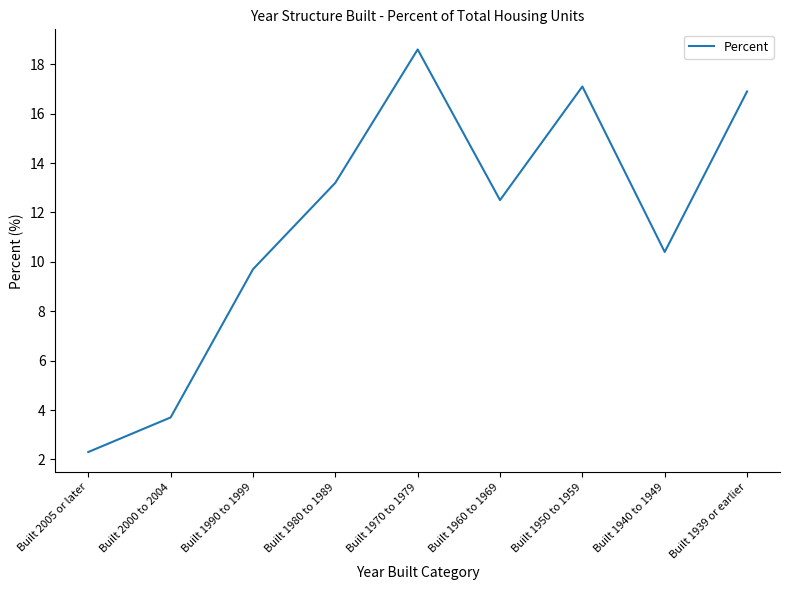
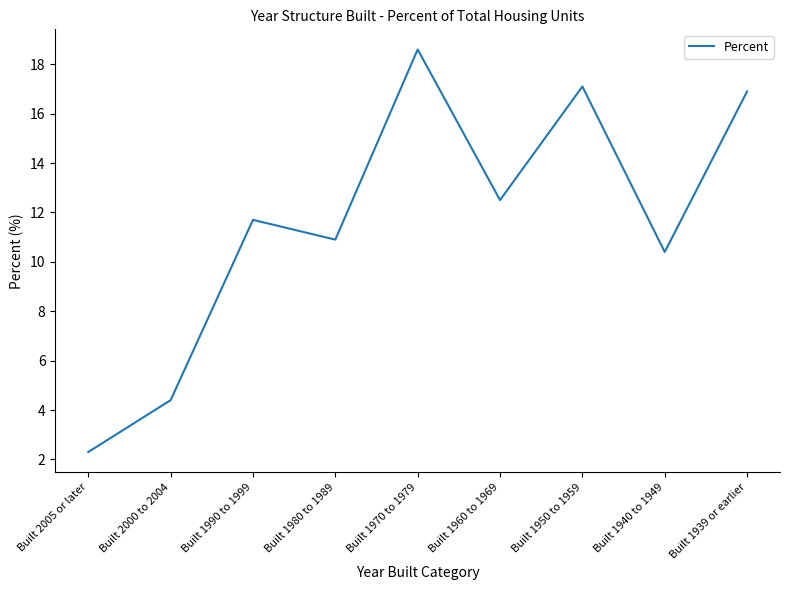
  {
    "Built 2005 or later": 2.3,
-   "Built 2000 to 2004": 3.7,
-   "Built 1990 to 1999": 9.7,
-   "Built 1980 to 1989": 13.2,
+   "Built 2000 to 2004": 4.4,
+   "Built 1990 to 1999": 11.7,
+   "Built 1980 to 1989": 10.9,
    "Built 1970 to 1979": 18.6,
    "Built 1960 to 1969": 12.5,
    "Built 1950 to 1959": 17.1,
    "Built 1940 to 1949": 10.4,
    "Built 1939 or earlier": 16.9
  }
